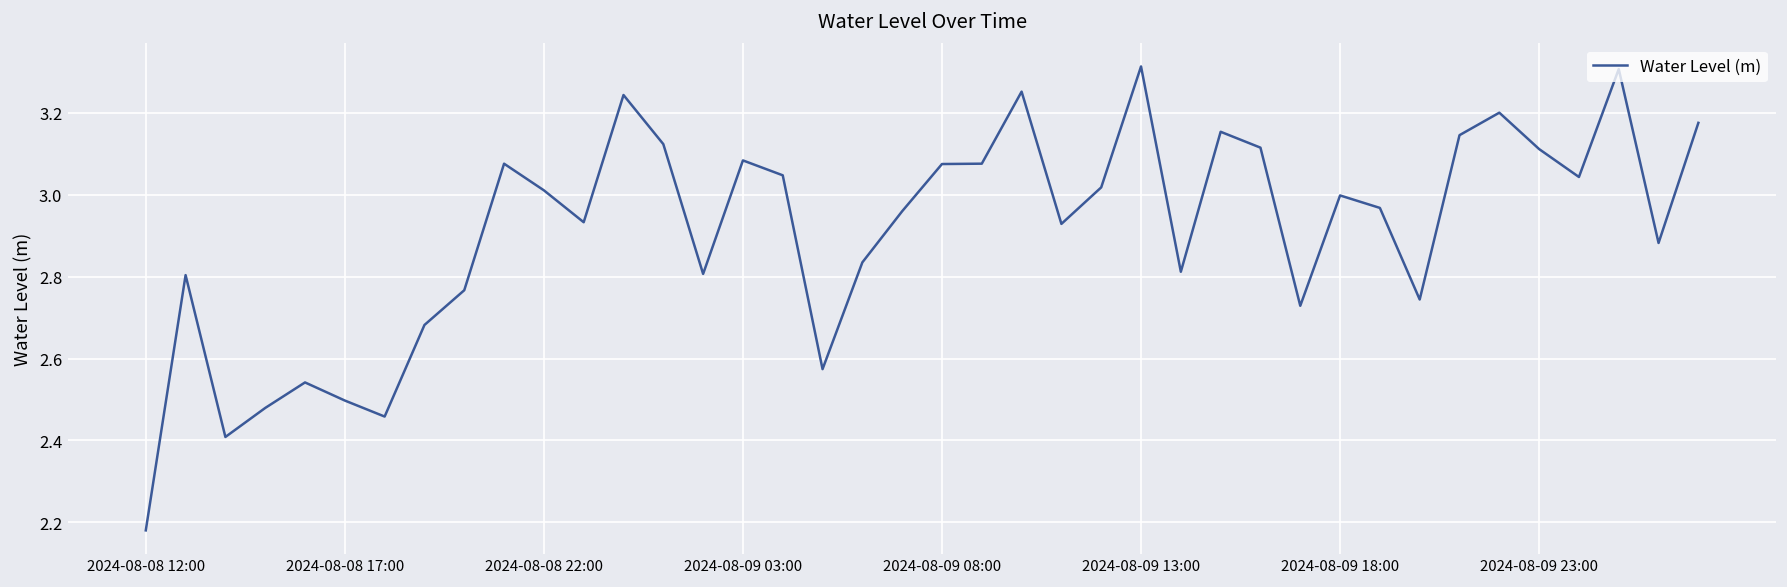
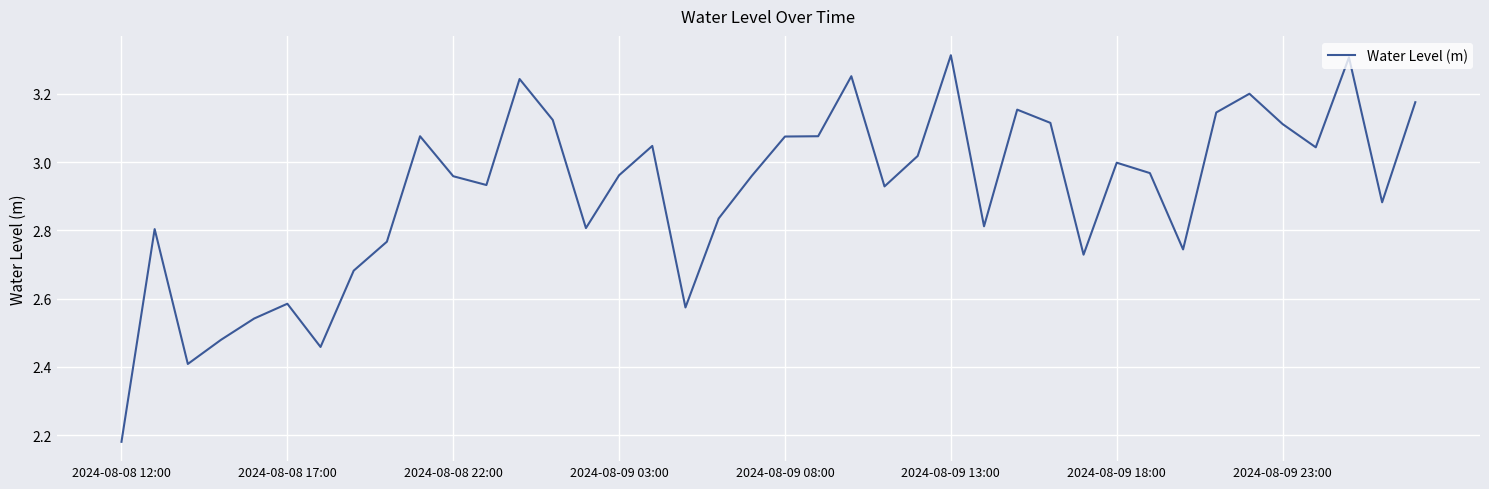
  {
    "2024-08-08 12:00": 2.18,
-   "2024-08-08 17:00": 2.50,
-   "2024-08-08 22:00": 3.01,
-   "2024-08-09 03:00": 3.08,
+   "2024-08-08 17:00": 2.58,
+   "2024-08-08 22:00": 2.96,
+   "2024-08-09 03:00": 2.96,
    "2024-08-09 08:00": 3.08,
    "2024-08-09 13:00": 3.31,
    "2024-08-09 18:00": 3.00,
    "2024-08-09 23:00": 3.11
  }
